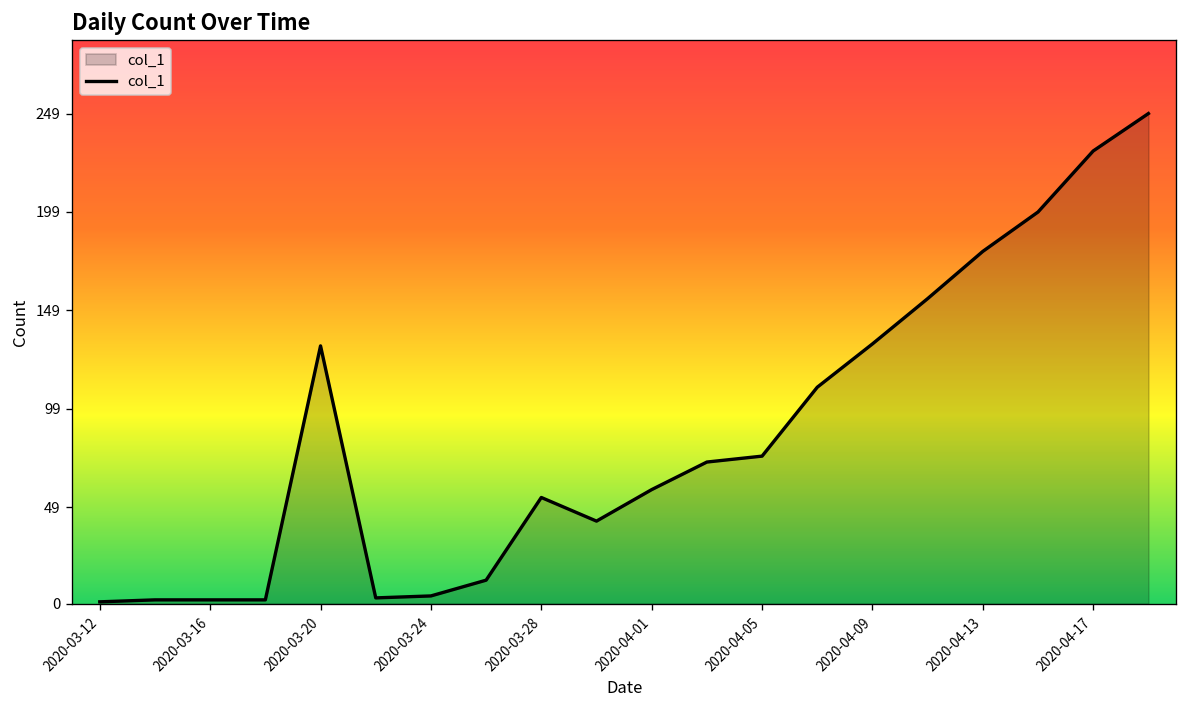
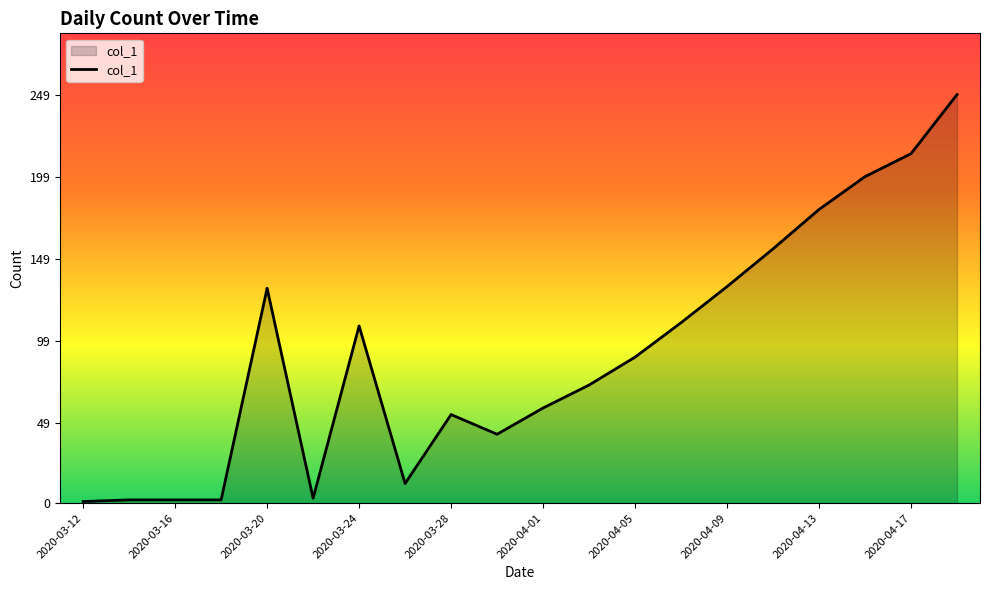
  {
    "2020-03-12": 1,
    "2020-03-16": 2,
    "2020-03-20": 131,
-   "2020-03-24": 4,
+   "2020-03-24": 108,
    "2020-03-28": 54,
    "2020-04-01": 58,
-   "2020-04-05": 75,
+   "2020-04-05": 89,
    "2020-04-09": 132,
    "2020-04-13": 179,
-   "2020-04-17": 230
+   "2020-04-17": 213
  }
